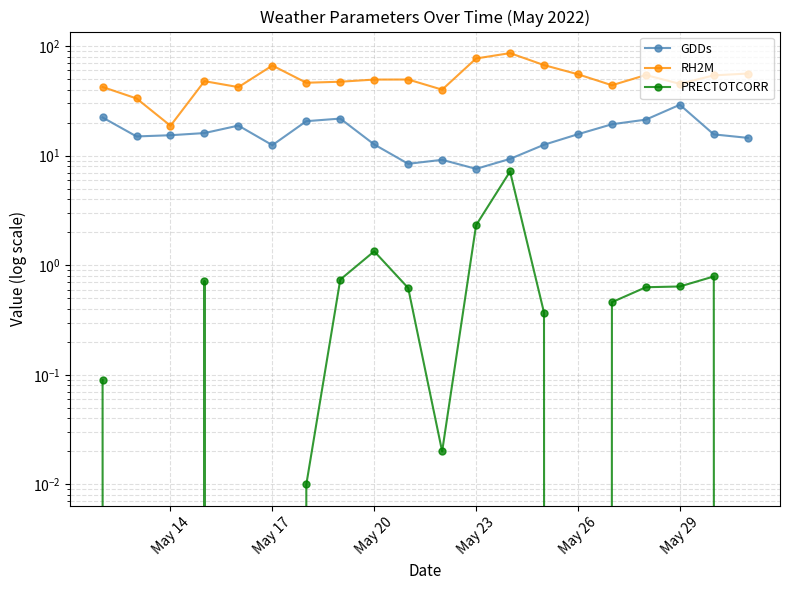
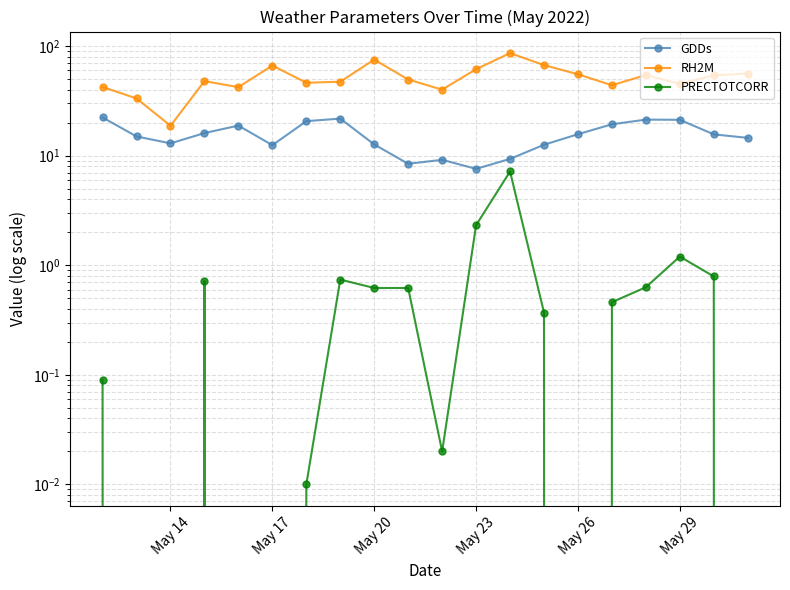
  {
    "GDDs": {
-     "May 14": 15,
+     "May 14": 13,
      "May 17": 12,
      "May 20": 13,
      "May 23": 8,
      "May 26": 16,
-     "May 29": 29
+     "May 29": 21
    },
    "RH2M": {
      "May 14": 19,
      "May 17": 70,
-     "May 20": 50,
-     "May 23": 80,
+     "May 20": 80,
+     "May 23": 60,
      "May 26": 60
    },
    "PRECTOTCORR": {
-     "May 20": 1.3,
+     "May 20": 0.6,
      "May 23": 2.3,
-     "May 29": 0.6
+     "May 29": 1.2
    }
  }
